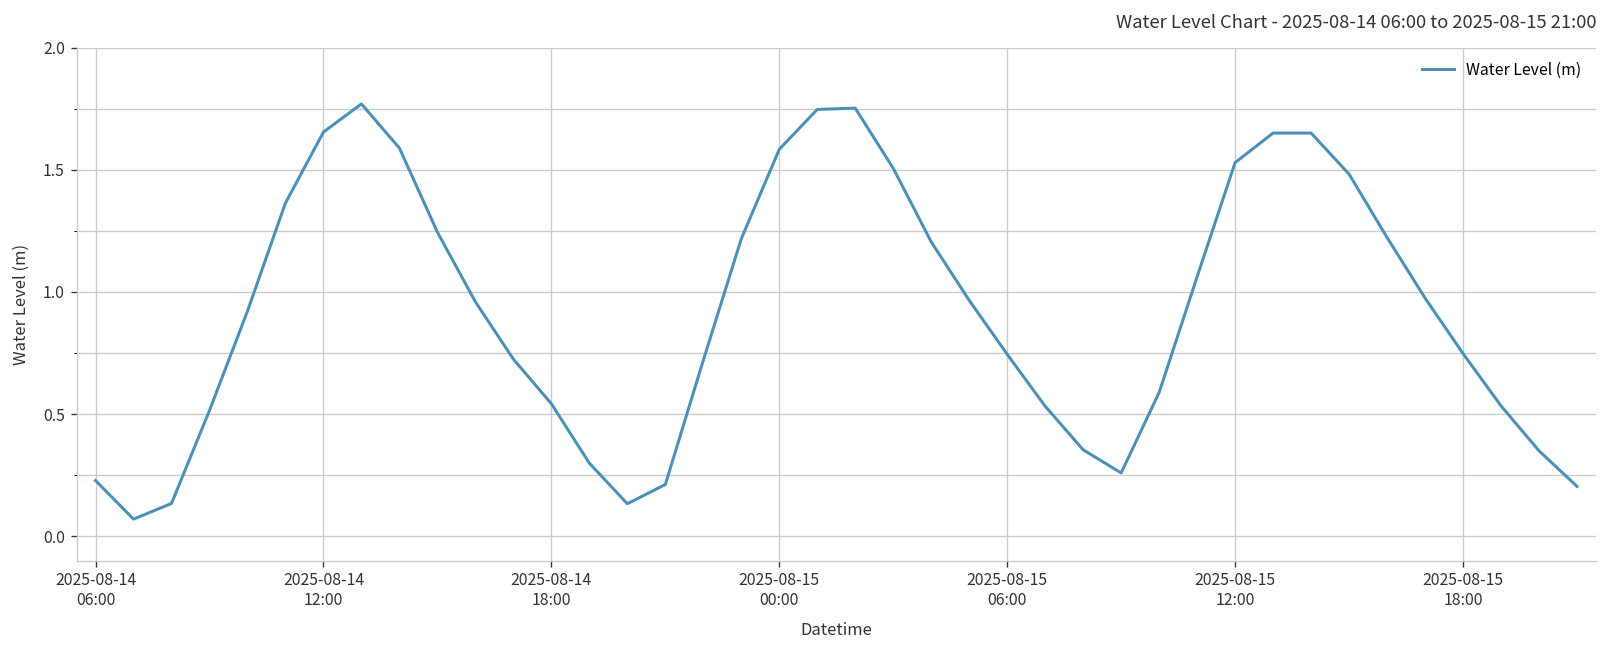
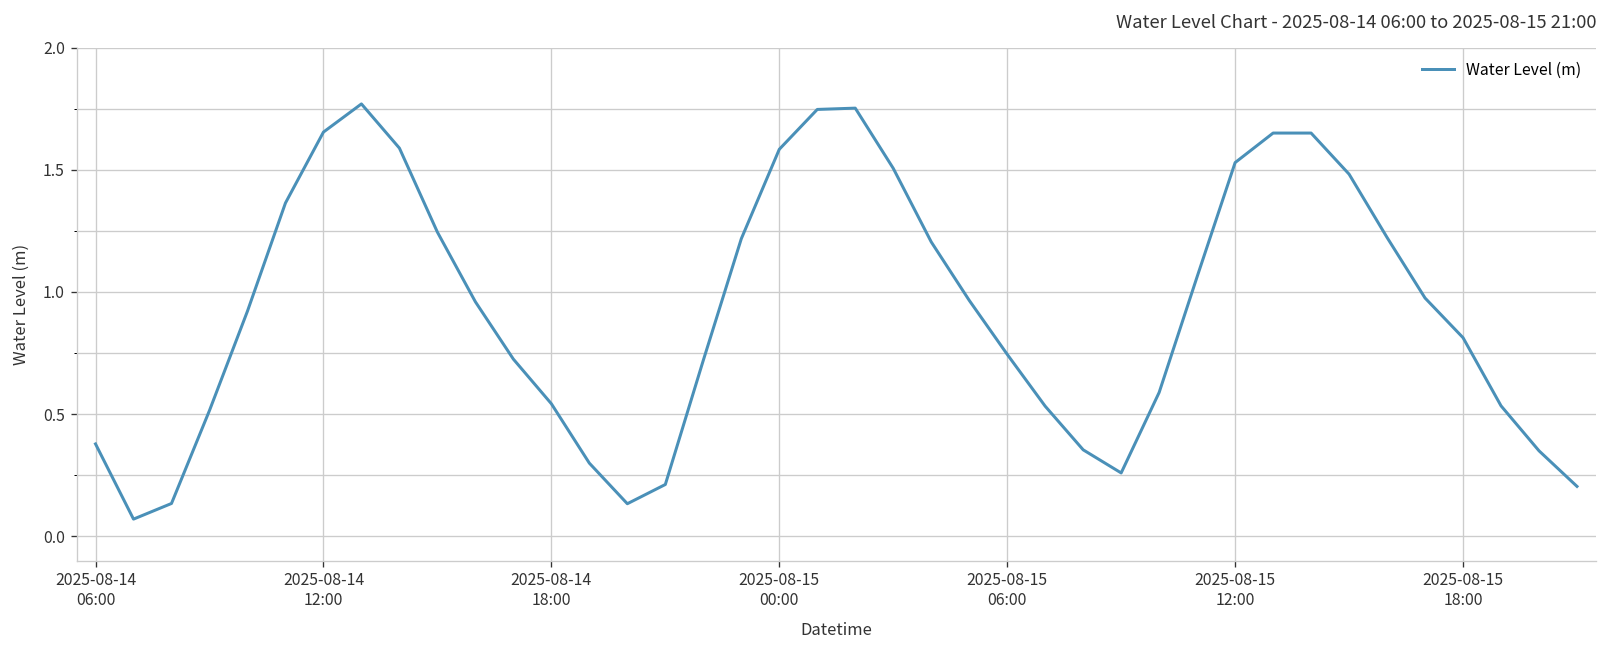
  {
-   "2025-08-14 06:00": 0.23,
+   "2025-08-14 06:00": 0.38,
    "2025-08-14 12:00": 1.65,
    "2025-08-14 18:00": 0.54,
    "2025-08-15 00:00": 1.58,
    "2025-08-15 06:00": 0.74,
    "2025-08-15 12:00": 1.53,
-   "2025-08-15 18:00": 0.75
+   "2025-08-15 18:00": 0.81
  }
